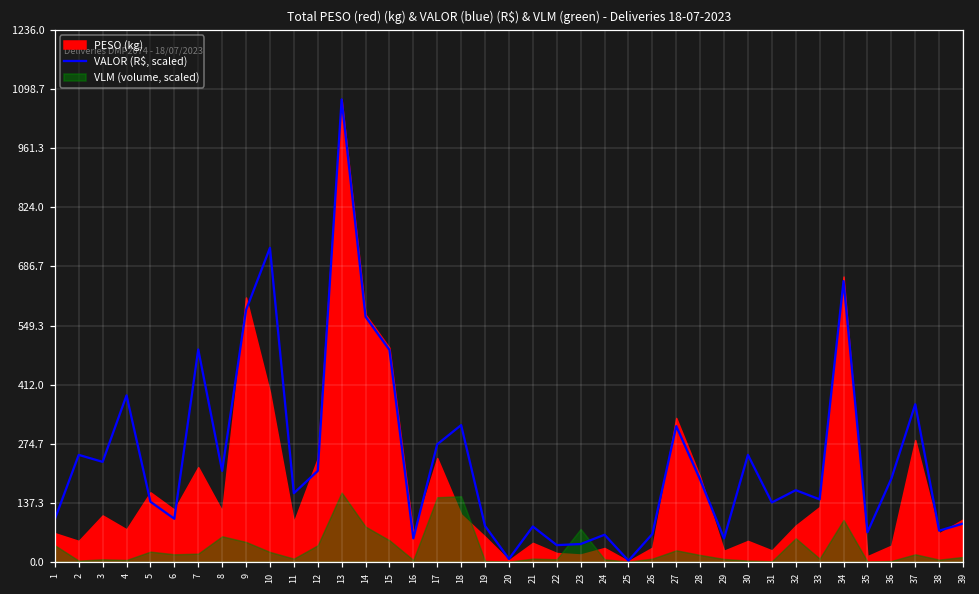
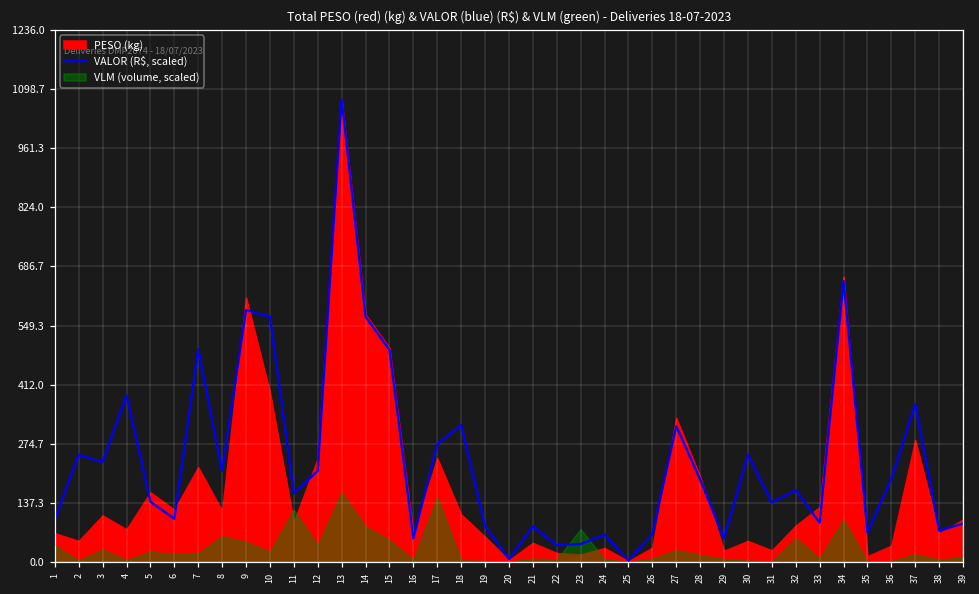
  {
    "VALOR (R$, scaled)": {
      "1": 100,
      "2": 250,
      "3": 230,
      "4": 390,
      "5": 140,
      "6": 100,
      "7": 490,
      "8": 210,
      "9": 590,
-     "10": 730,
+     "10": 570,
      "11": 160,
      "12": 210,
      "16": 50,
      "17": 270,
      "18": 320,
      "19": 80,
      "21": 80,
      "22": 40,
      "23": 40,
      "24": 60,
      "26": 70,
      "27": 320,
      "29": 50,
      "30": 250,
      "31": 140,
      "32": 170,
-     "33": 150,
+     "33": 90,
      "34": 650,
      "35": 70,
      "36": 190,
      "37": 370,
      "39": 90
    },
    "PESO (kg)": {
      "1": 70,
      "2": 50,
      "3": 110,
      "4": 80,
      "5": 160,
      "6": 120,
      "7": 220,
      "8": 120,
      "9": 610,
      "10": 390,
      "11": 90,
      "12": 240,
      "16": 60,
      "17": 240,
      "18": 110,
      "19": 60,
      "21": 40,
      "22": 20,
      "23": 20,
      "24": 30,
      "26": 30,
      "27": 330,
      "29": 30,
      "30": 50,
      "31": 30,
      "32": 80,
      "33": 130,
      "34": 660,
      "35": 10,
      "36": 40,
      "37": 280,
      "39": 100
    },
    "VLM (volume, scaled)": {
      "1": 40,
-     "3": 10,
+     "3": 30,
      "5": 20,
      "6": 20,
      "7": 20,
      "8": 60,
      "9": 50,
      "10": 20,
-     "11": 10,
+     "11": 120,
      "12": 40,
      "13": 160,
      "14": 80,
      "15": 50,
      "17": 150,
-     "18": 150,
+     "18": 0,
      "21": 10,
      "23": 80,
      "26": 10,
      "27": 30,
      "28": 20,
      "29": 10,
      "32": 60,
      "33": 10,
      "34": 100,
      "37": 20,
      "39": 10
    }
  }
